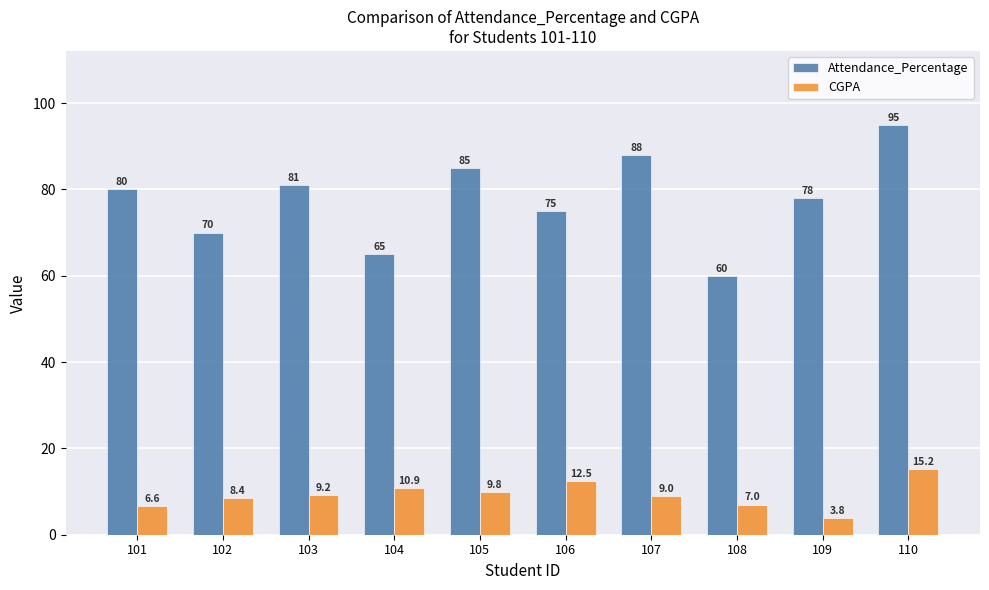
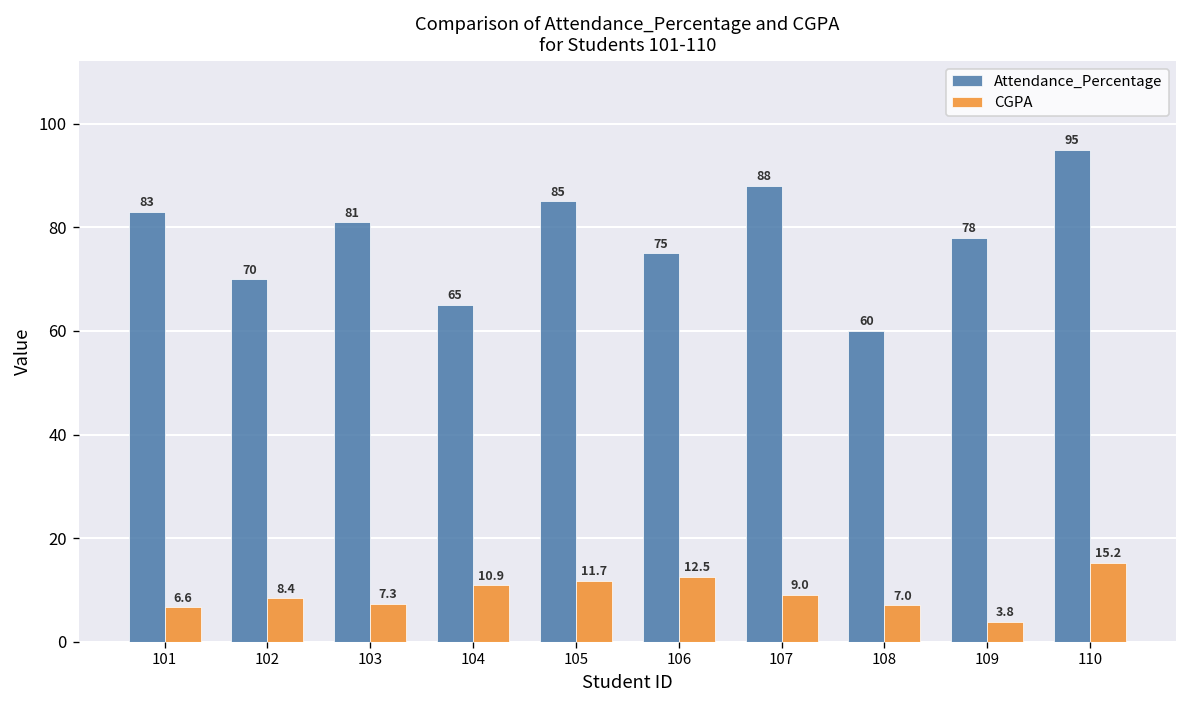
  {
    "Attendance_Percentage": {
-     "101": 80,
+     "101": 83,
      "102": 70,
      "103": 81,
      "104": 65,
      "105": 85,
      "106": 75,
      "107": 88,
      "108": 60,
      "109": 78,
      "110": 95
    },
    "CGPA": {
      "101": 6.6,
      "102": 8.4,
-     "103": 9.2,
+     "103": 7.3,
      "104": 10.9,
-     "105": 9.8,
+     "105": 11.7,
      "106": 12.5,
      "107": 9.0,
      "108": 7.0,
      "109": 3.8,
      "110": 15.2
    }
  }
